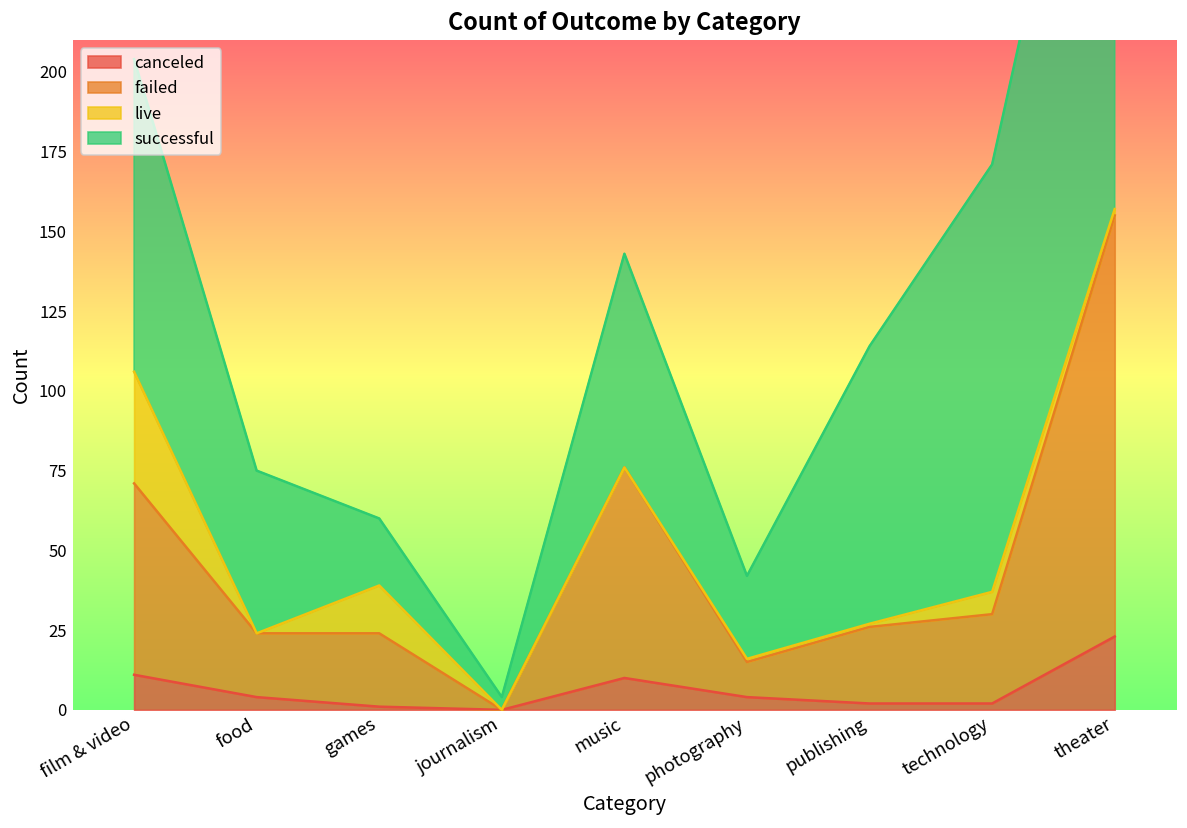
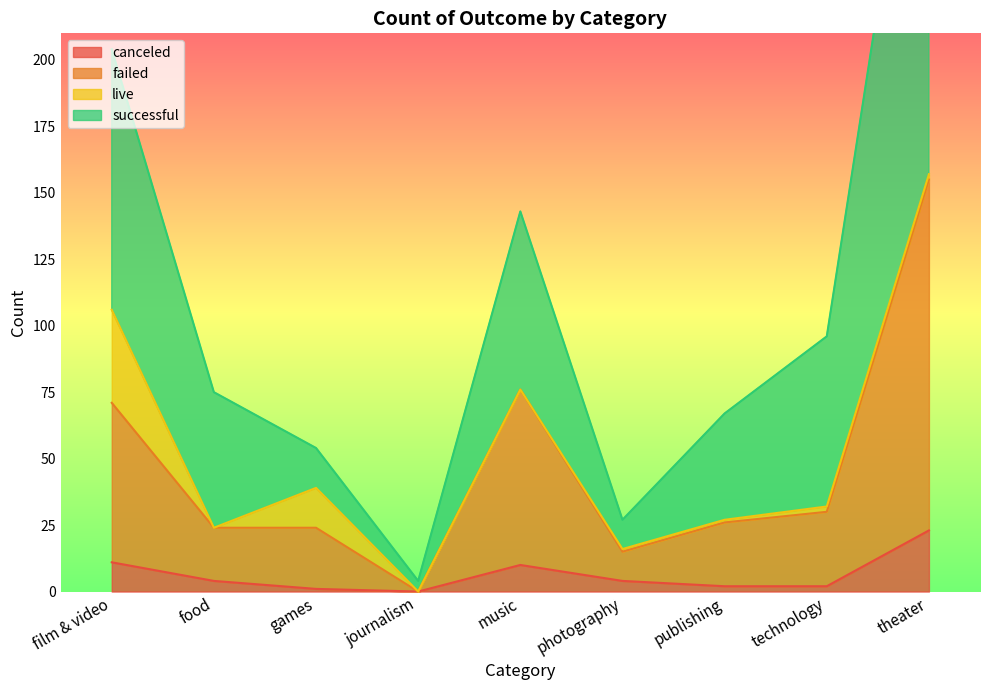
  {
    "live": {
      "film & video": 35,
      "games": 15,
      "photography": 1,
      "publishing": 1,
-     "technology": 7,
+     "technology": 2,
      "theater": 2
    },
    "successful": {
      "food": 51,
-     "games": 21,
+     "games": 15,
      "journalism": 4,
      "music": 67,
-     "photography": 26,
-     "publishing": 87,
-     "technology": 134
+     "photography": 11,
+     "publishing": 40,
+     "technology": 64
    }
  }
